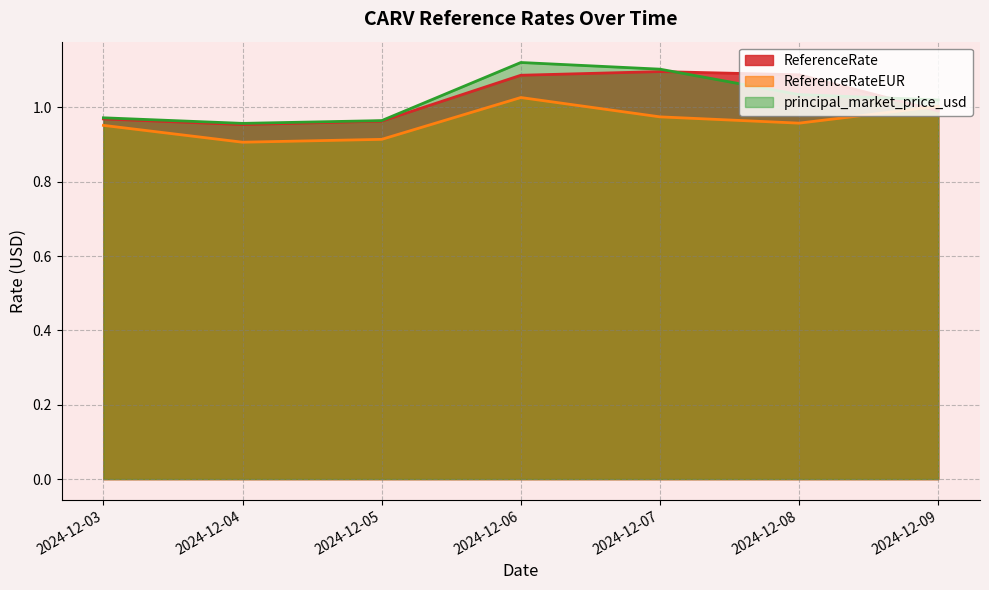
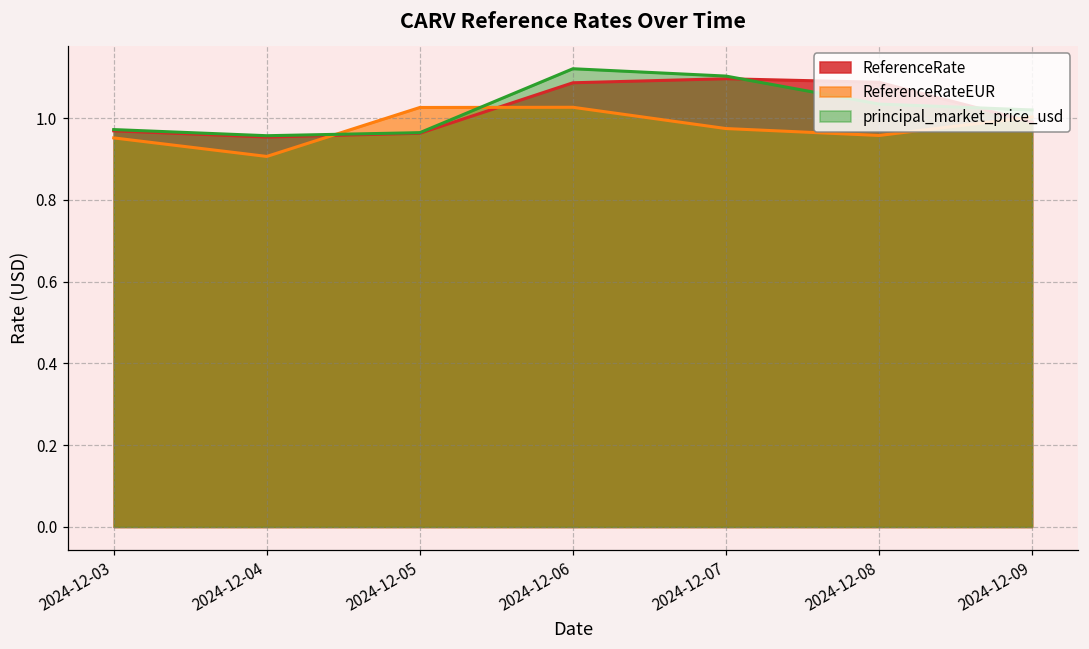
  {
    "ReferenceRate": {
      "2024-12-06": 1.09
    },
    "ReferenceRateEUR": {
      "2024-12-03": 0.95,
      "2024-12-04": 0.91,
-     "2024-12-05": 0.91,
+     "2024-12-05": 1.03,
      "2024-12-06": 1.03,
      "2024-12-07": 0.97,
      "2024-12-08": 0.96
    },
    "principal_market_price_usd": {
      "2024-12-06": 1.12
    }
  }
